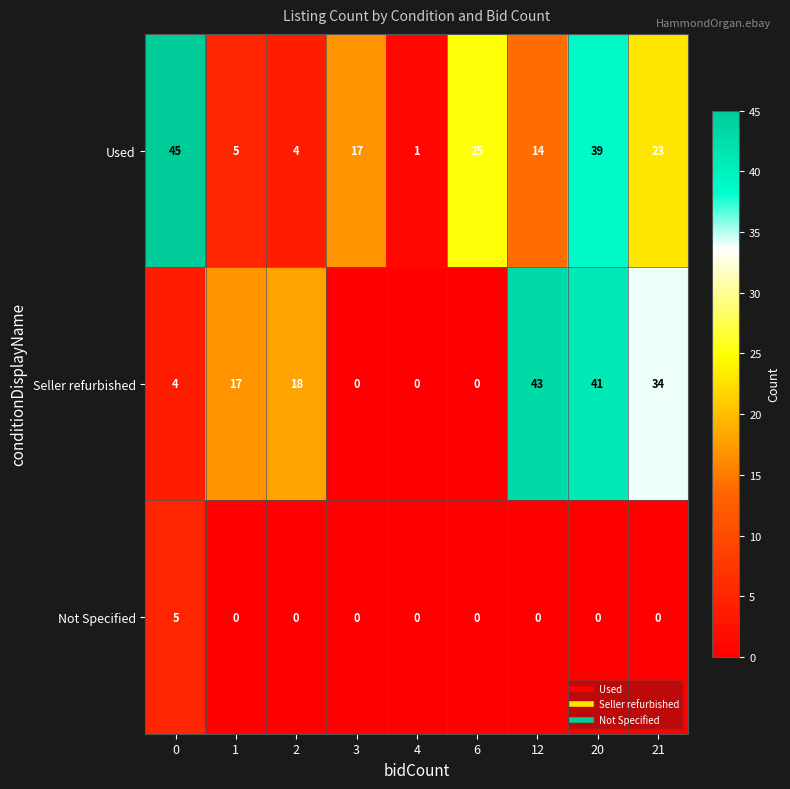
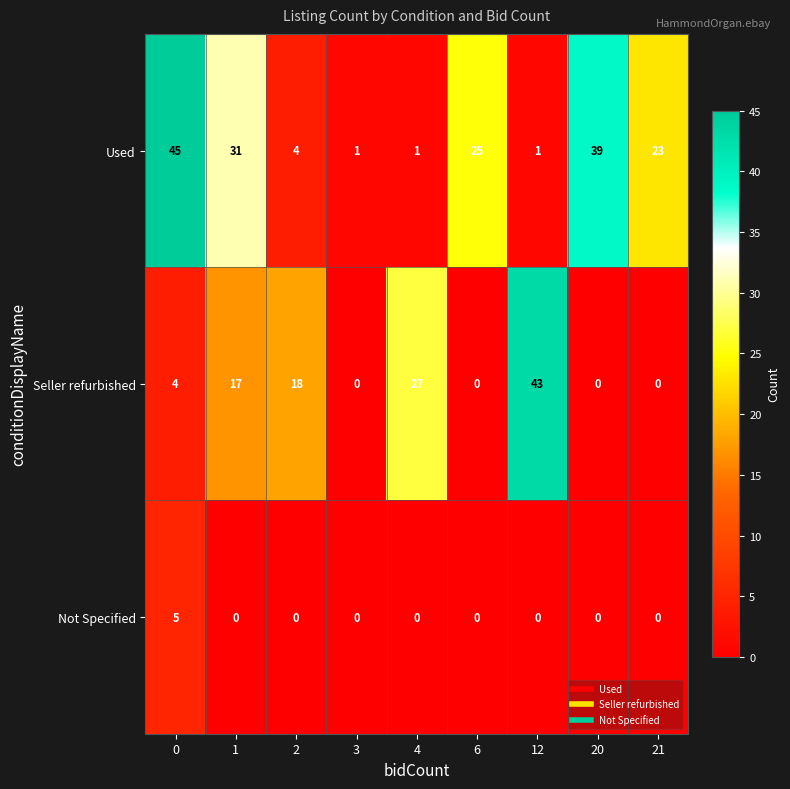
  {
    "Used": {
      "0": 45,
-     "1": 5,
+     "1": 31,
      "2": 4,
-     "3": 17,
+     "3": 1,
      "4": 1,
      "6": 25,
-     "12": 14,
+     "12": 1,
      "20": 39,
      "21": 23
    },
    "Seller refurbished": {
      "0": 4,
      "1": 17,
      "2": 18,
      "3": 0,
-     "4": 0,
+     "4": 27,
      "6": 0,
      "12": 43,
-     "20": 41,
-     "21": 34
+     "20": 0,
+     "21": 0
    },
    "Not Specified": {
      "0": 5,
      "1": 0,
      "2": 0,
      "3": 0,
      "4": 0,
      "6": 0,
      "12": 0,
      "20": 0,
      "21": 0
    }
  }
